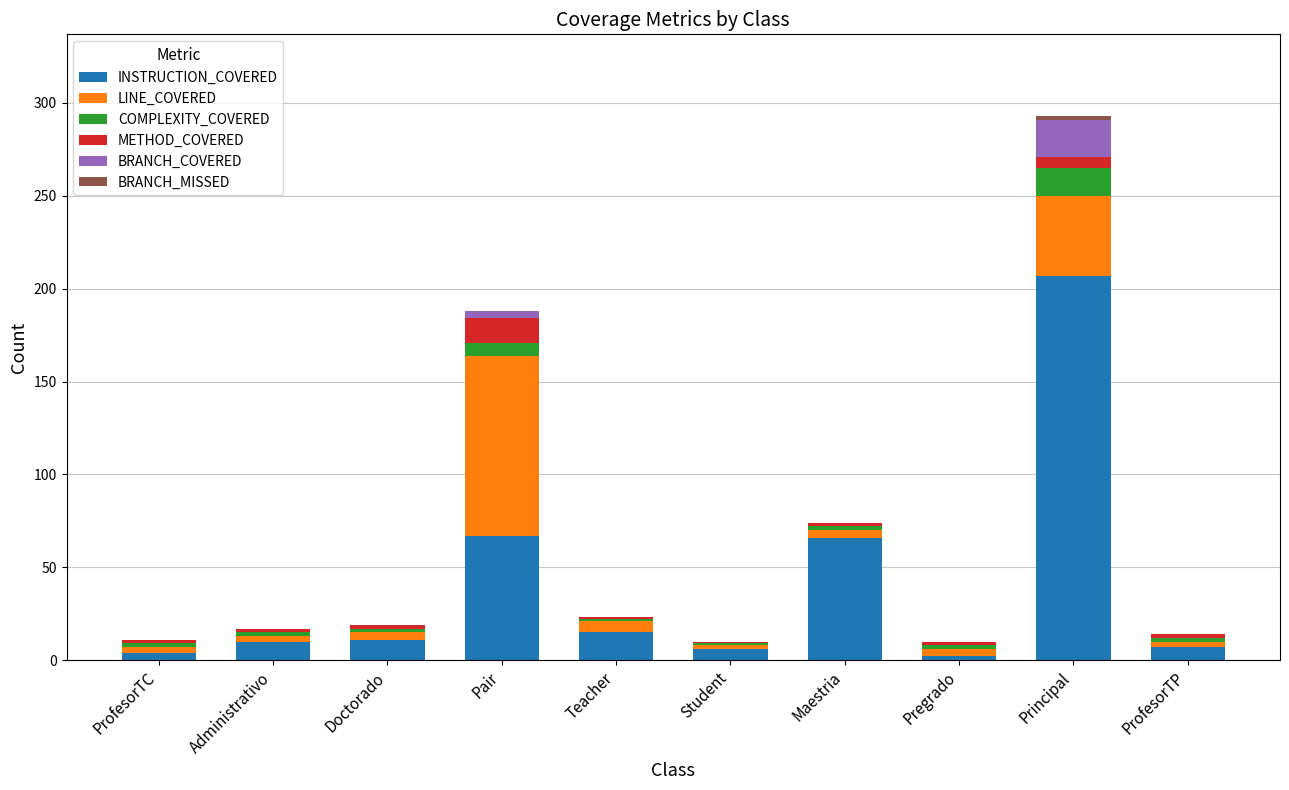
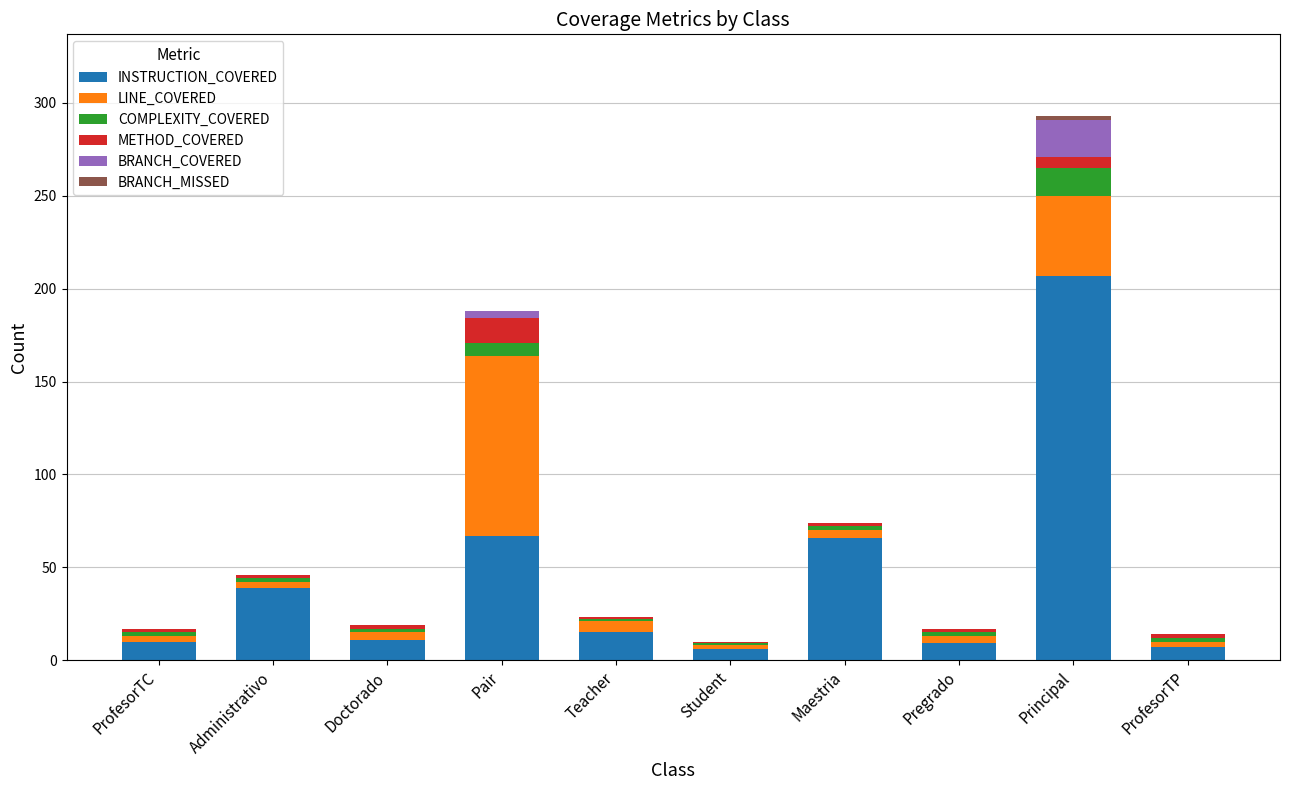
  {
    "INSTRUCTION_COVERED": {
-     "ProfesorTC": 4,
-     "Administrativo": 10,
+     "ProfesorTC": 10,
+     "Administrativo": 39,
      "Doctorado": 11,
      "Pair": 67,
      "Teacher": 15,
      "Student": 6,
      "Maestria": 66,
-     "Pregrado": 2,
+     "Pregrado": 9,
      "Principal": 207,
      "ProfesorTP": 7
    },
    "LINE_COVERED": {
      "ProfesorTC": 3,
      "Administrativo": 3,
      "Doctorado": 4,
      "Pair": 97,
      "Teacher": 6,
      "Student": 2,
      "Maestria": 4,
      "Pregrado": 4,
      "Principal": 43,
      "ProfesorTP": 3
    },
    "COMPLEXITY_COVERED": {
      "ProfesorTC": 2,
      "Administrativo": 2,
      "Doctorado": 2,
      "Pair": 7,
      "Maestria": 2,
      "Pregrado": 2,
      "Principal": 15,
      "ProfesorTP": 2
    },
    "METHOD_COVERED": {
      "ProfesorTC": 2,
      "Administrativo": 2,
      "Doctorado": 2,
      "Pair": 13,
      "Maestria": 2,
      "Pregrado": 2,
      "Principal": 6,
      "ProfesorTP": 2
    },
    "BRANCH_COVERED": {
      "ProfesorTC": 0,
      "Administrativo": 0,
      "Doctorado": 0,
      "Pair": 4,
      "Teacher": 0,
      "Student": 0,
      "Maestria": 0,
      "Pregrado": 0,
      "Principal": 20,
      "ProfesorTP": 0
    },
    "BRANCH_MISSED": {
      "ProfesorTC": 0,
      "Administrativo": 0,
      "Doctorado": 0,
      "Pair": 0,
      "Teacher": 0,
      "Student": 0,
      "Maestria": 0,
      "Pregrado": 0,
      "Principal": 2,
      "ProfesorTP": 0
    }
  }
